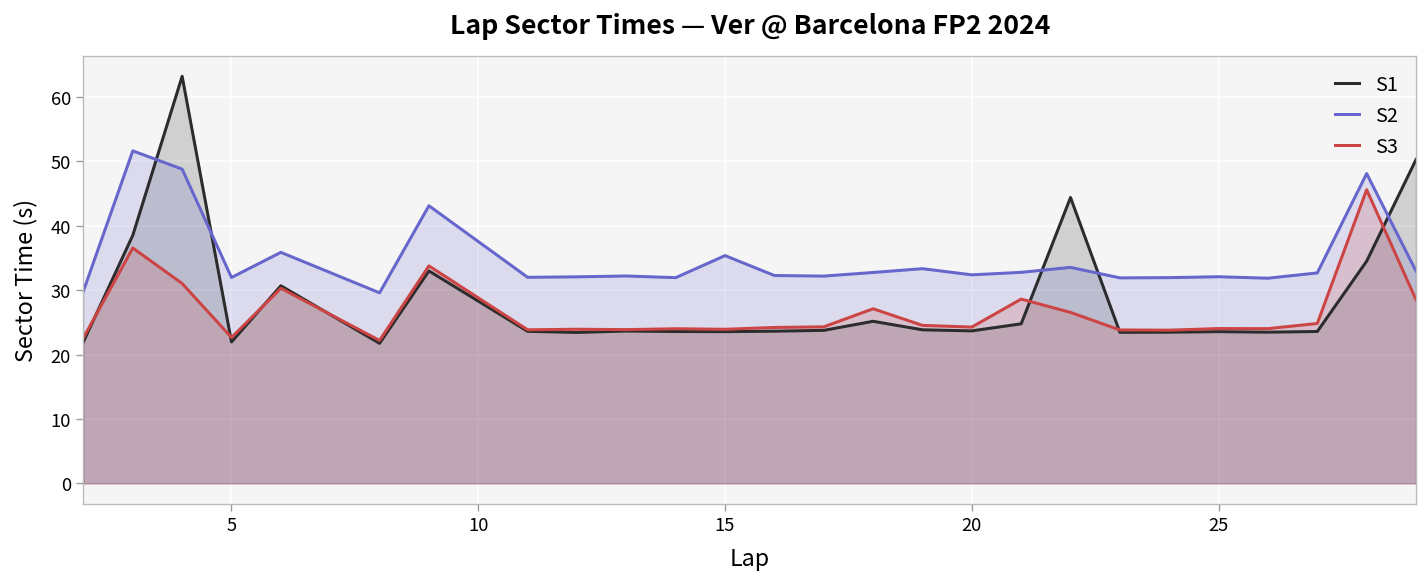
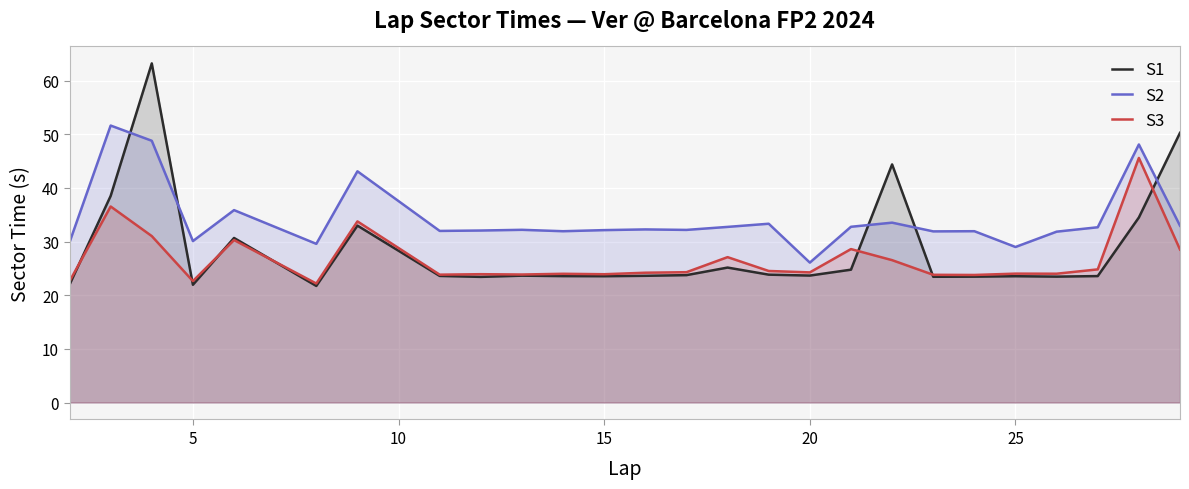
  {
    "S1": {
      "5": 22,
      "20": 24,
      "25": 24
    },
    "S2": {
-     "5": 32,
-     "15": 35,
-     "20": 32,
-     "25": 32
+     "5": 30,
+     "15": 32,
+     "20": 26,
+     "25": 29
    },
    "S3": {
      "5": 23,
      "20": 24,
      "25": 24
    }
  }
